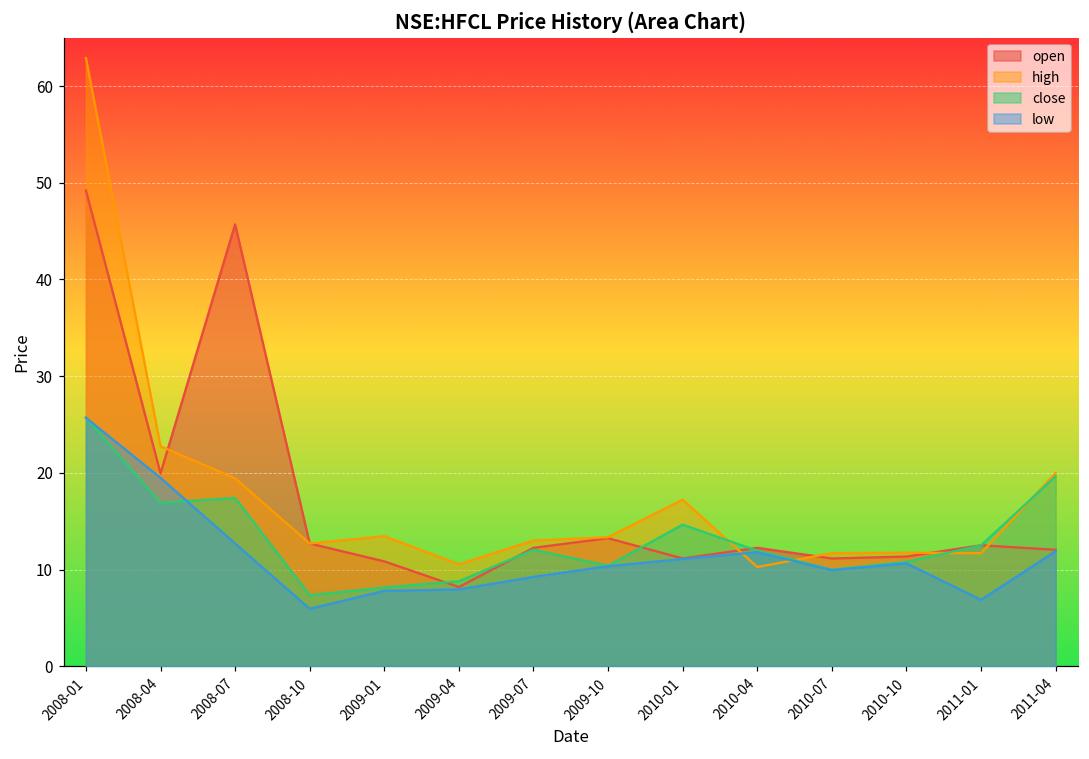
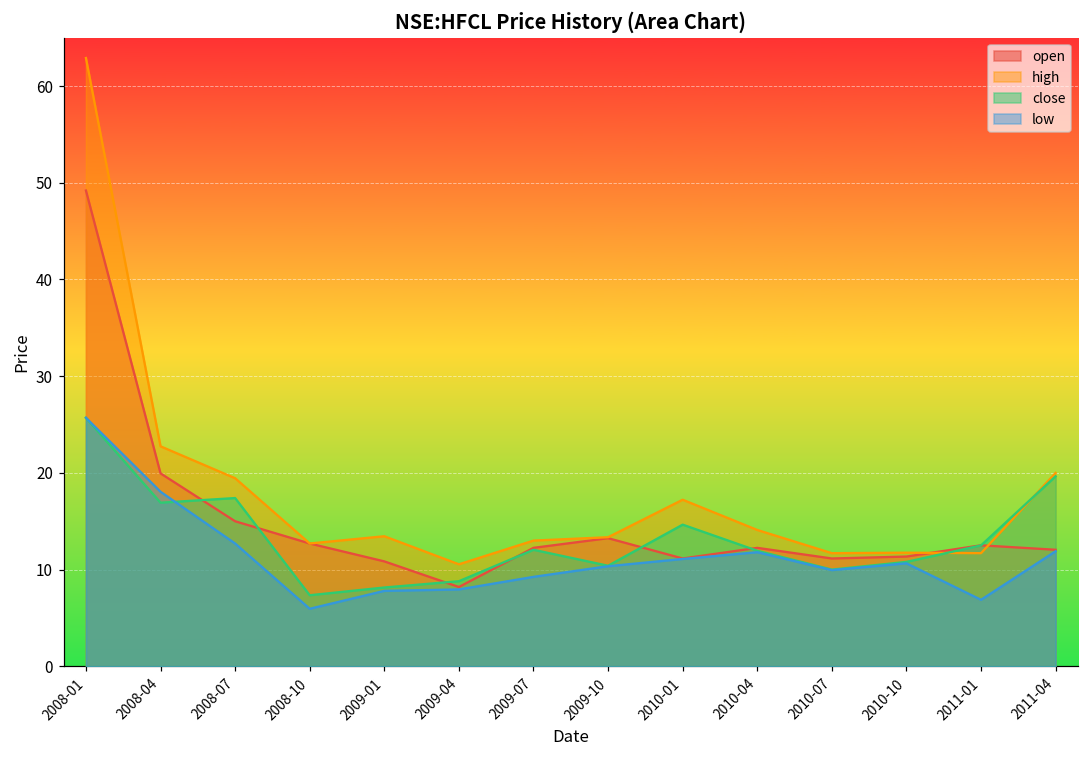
  {
    "open": {
      "2008-01": 49,
      "2008-04": 20,
-     "2008-07": 46,
+     "2008-07": 15,
      "2009-01": 11,
      "2010-04": 12,
      "2010-07": 11,
      "2010-10": 11
    },
    "high": {
      "2008-01": 63,
      "2008-04": 23,
      "2008-07": 19,
      "2009-01": 13,
      "2009-04": 11,
      "2009-07": 13,
      "2010-01": 17,
-     "2010-04": 10,
+     "2010-04": 14,
      "2010-07": 12,
      "2010-10": 12,
      "2011-01": 12,
      "2011-04": 20
    },
    "close": {
      "2008-04": 17,
      "2008-07": 17,
      "2008-10": 7,
      "2009-01": 8,
      "2009-04": 9,
      "2010-01": 15,
      "2011-04": 20
    },
    "low": {
-     "2008-04": 19,
+     "2008-04": 18,
      "2008-07": 13,
      "2008-10": 6,
      "2009-01": 8,
      "2009-07": 9,
      "2011-01": 7
    }
  }
